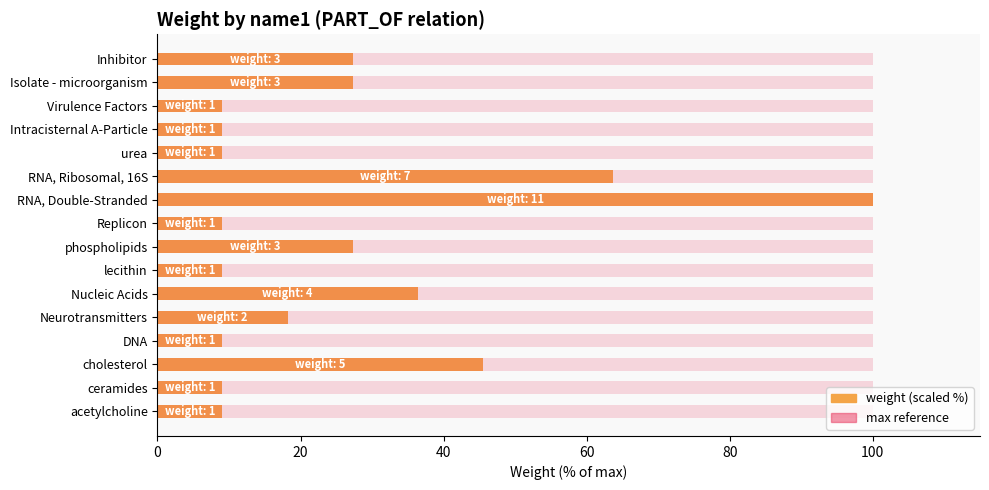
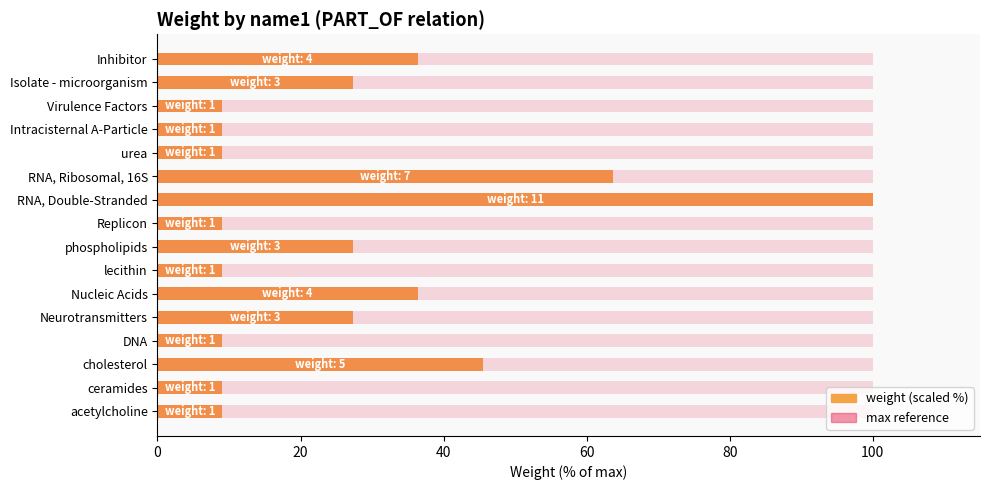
  {
    "weight (scaled %)": {
-     "Inhibitor": 3,
-     "Neurotransmitters": 2
+     "Inhibitor": 4,
+     "Neurotransmitters": 3
    },
    "max reference": {
      "Inhibitor": 100,
      "Isolate - microorganism": 100,
      "Virulence Factors": 100,
      "Intracisternal A-Particle": 100,
      "urea": 100,
      "RNA, Ribosomal, 16S": 100,
      "Replicon": 100,
      "phospholipids": 100,
      "lecithin": 100,
      "Nucleic Acids": 100,
      "Neurotransmitters": 100,
      "DNA": 100,
      "cholesterol": 100
    }
  }
